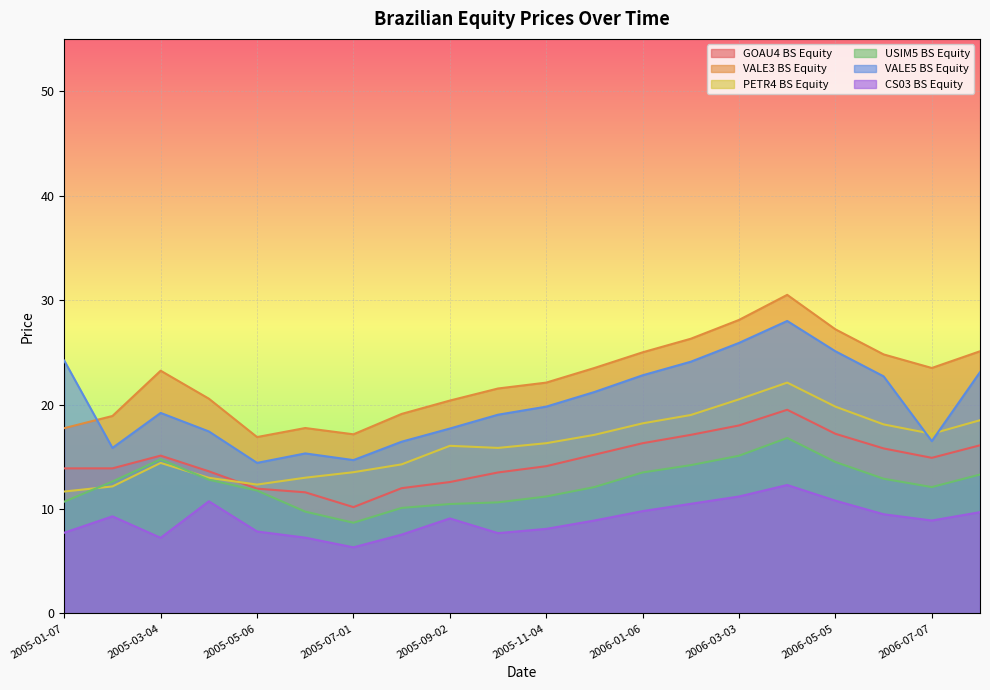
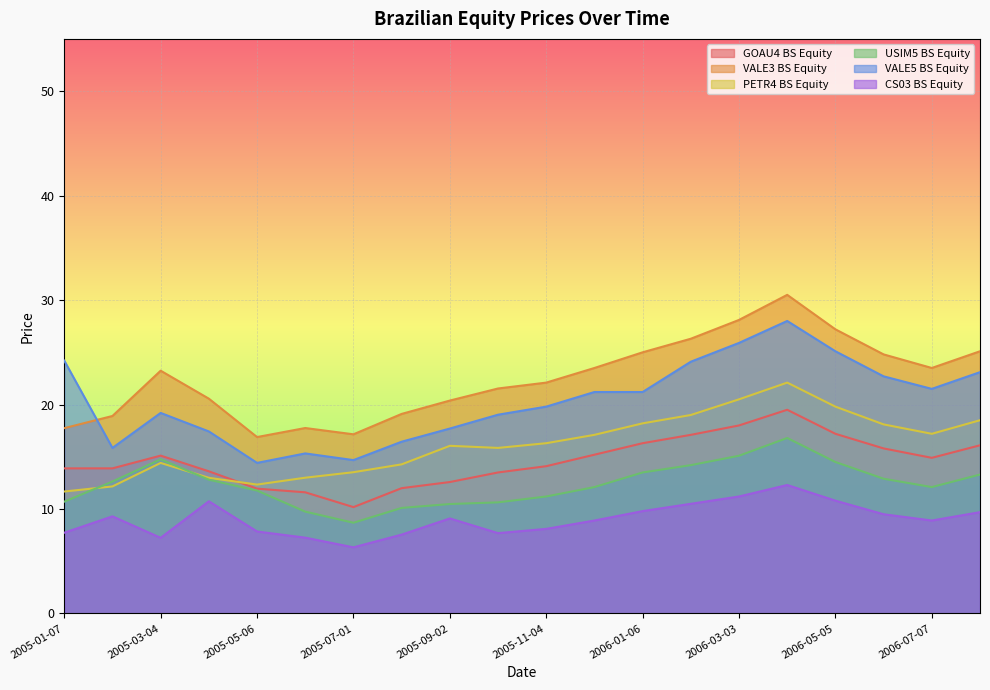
  {
    "USIM5 BS Equity": {
      "2005-01-07": 10.7,
      "2005-03-04": 14.8,
      "2005-07-01": 8.7,
      "2005-09-02": 10.5,
      "2005-11-04": 11.2,
      "2006-01-06": 13.5,
      "2006-03-03": 15.1,
      "2006-05-05": 14.5,
      "2006-07-07": 12.1
    },
    "VALE5 BS Equity": {
      "2005-01-07": 24.2,
      "2005-03-04": 19.2,
      "2005-05-06": 14.4,
      "2005-07-01": 14.7,
      "2005-09-02": 17.7,
      "2005-11-04": 19.8,
-     "2006-01-06": 22.8,
+     "2006-01-06": 21.2,
      "2006-03-03": 25.9,
      "2006-05-05": 25.1,
-     "2006-07-07": 16.5
+     "2006-07-07": 21.5
    },
    "CS03 BS Equity": {
      "2005-01-07": 7.7,
      "2005-03-04": 7.2,
      "2005-05-06": 7.9,
      "2005-07-01": 6.3,
      "2005-09-02": 9.1,
      "2005-11-04": 8.1,
      "2006-01-06": 9.8,
      "2006-03-03": 11.2,
      "2006-05-05": 10.8,
      "2006-07-07": 8.9
    }
  }
